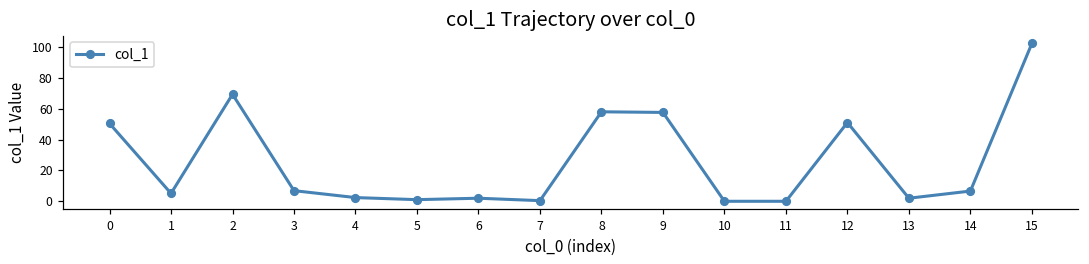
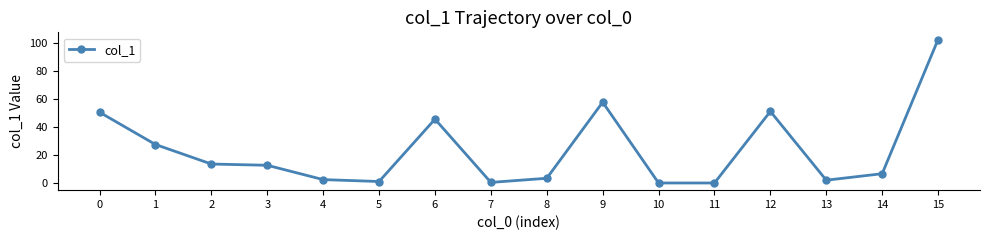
  {
    "0": 50,
-   "1": 5,
-   "2": 69,
-   "3": 7,
+   "1": 27,
+   "2": 14,
+   "3": 13,
    "4": 2,
    "5": 1,
-   "6": 2,
+   "6": 45,
    "7": 0,
-   "8": 58,
+   "8": 3,
    "9": 58,
    "10": 0,
    "11": 0,
    "12": 51,
    "13": 2,
    "14": 7,
    "15": 102
  }
